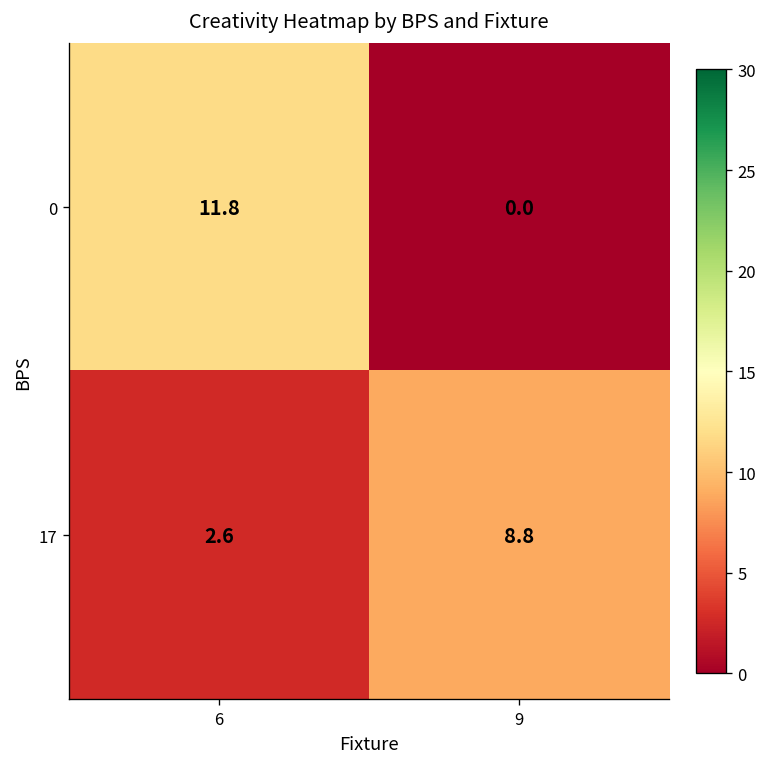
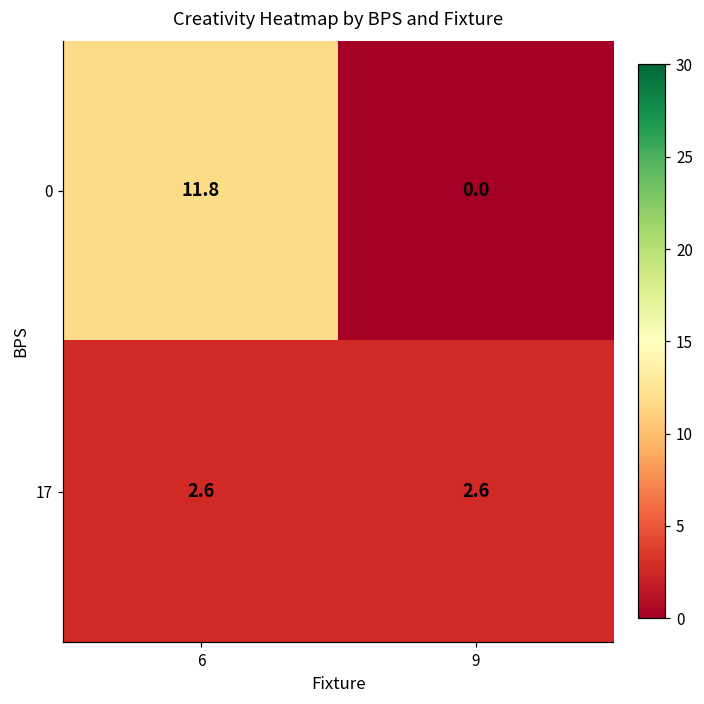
  {
    "0": {
      "6": 11.8,
      "9": 0.0
    },
    "17": {
      "6": 2.6,
-     "9": 8.8
+     "9": 2.6
    }
  }
